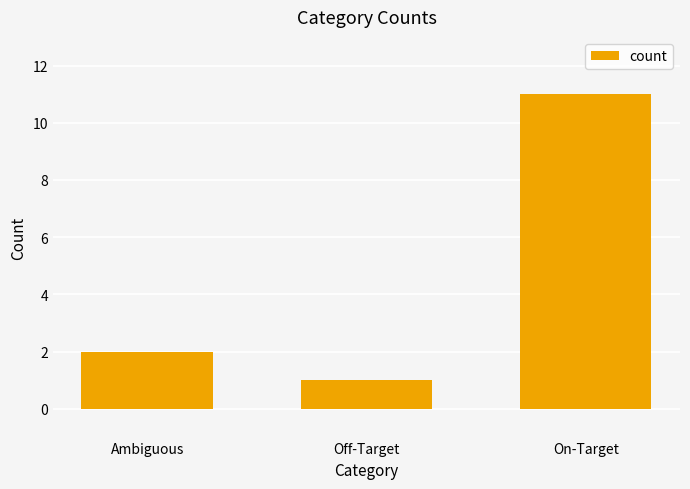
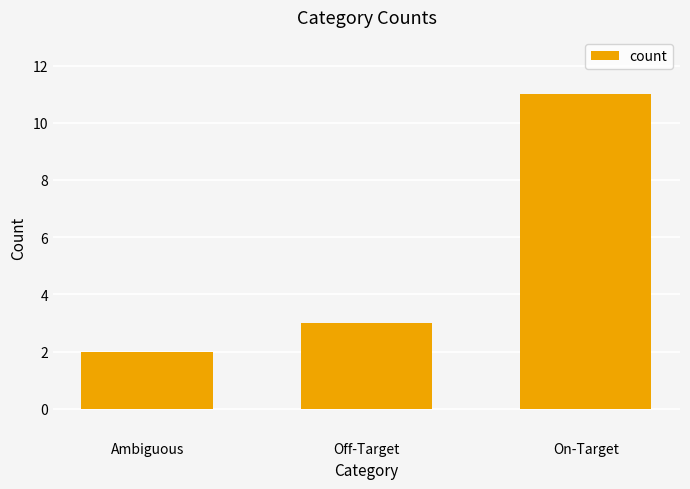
  {
    "Ambiguous": 2,
-   "Off-Target": 1,
+   "Off-Target": 3,
    "On-Target": 11
  }
